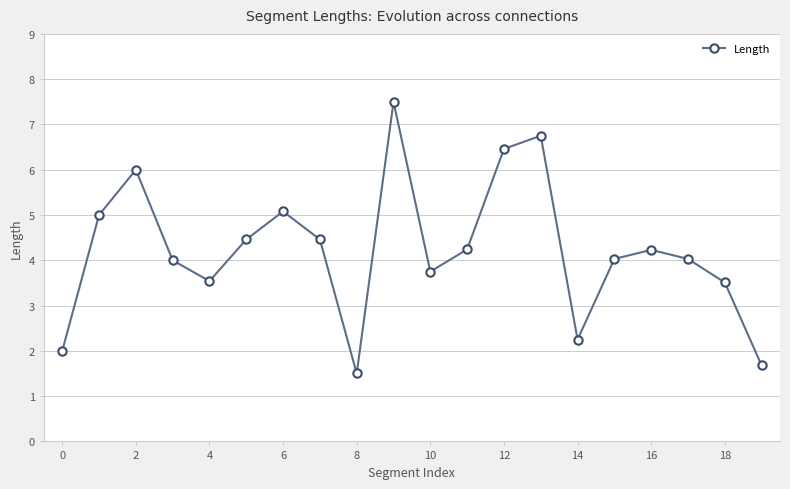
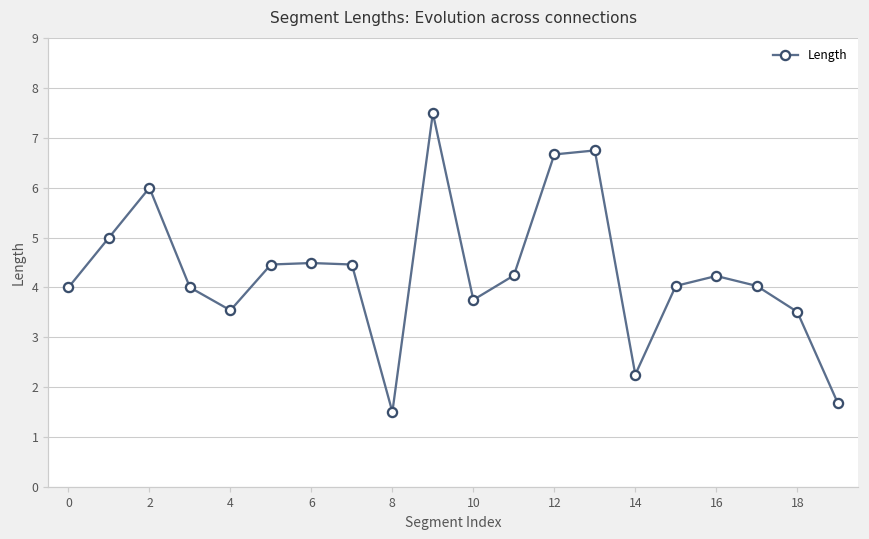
  {
-   "0": 2,
+   "0": 4,
    "2": 6.0,
    "4": 3.5,
-   "6": 5.1,
+   "6": 4.5,
    "8": 1.5,
    "10": 3.8,
-   "12": 6.5,
+   "12": 6.7,
    "14": 2.3,
    "16": 4.2,
    "18": 3.5
  }
